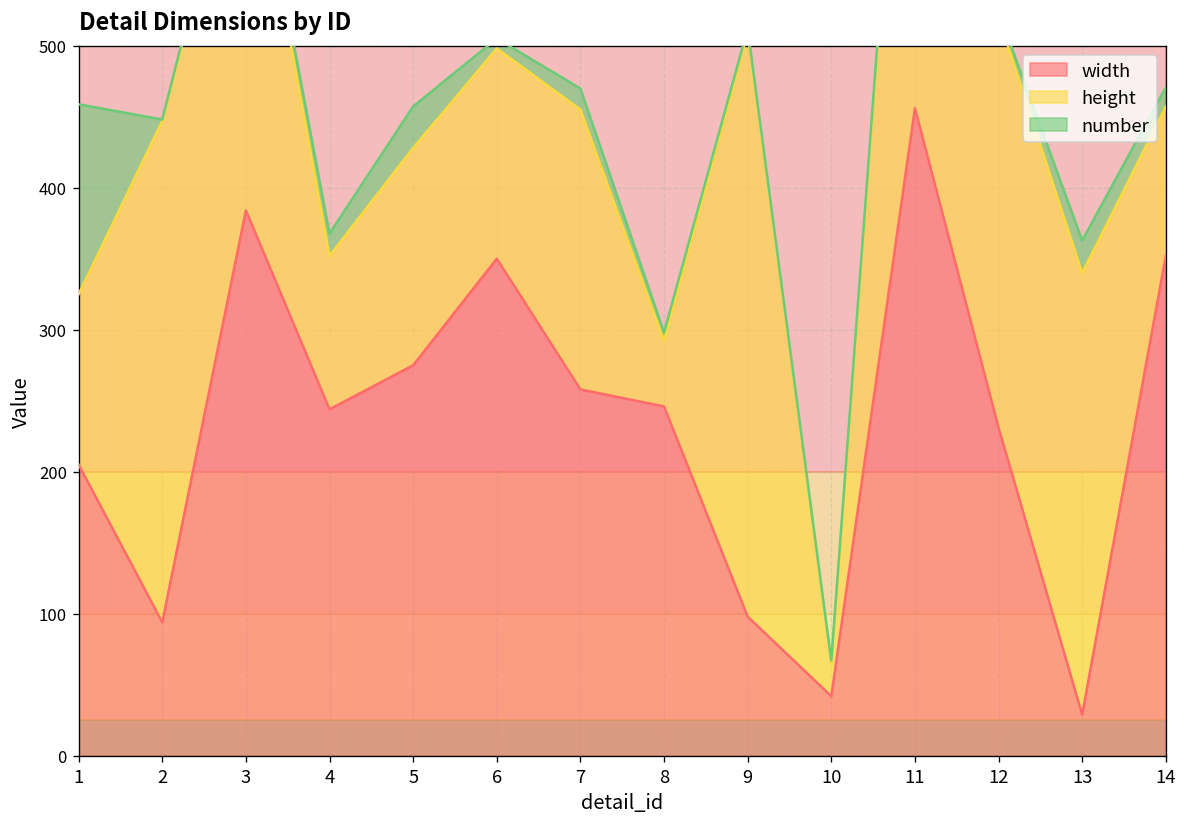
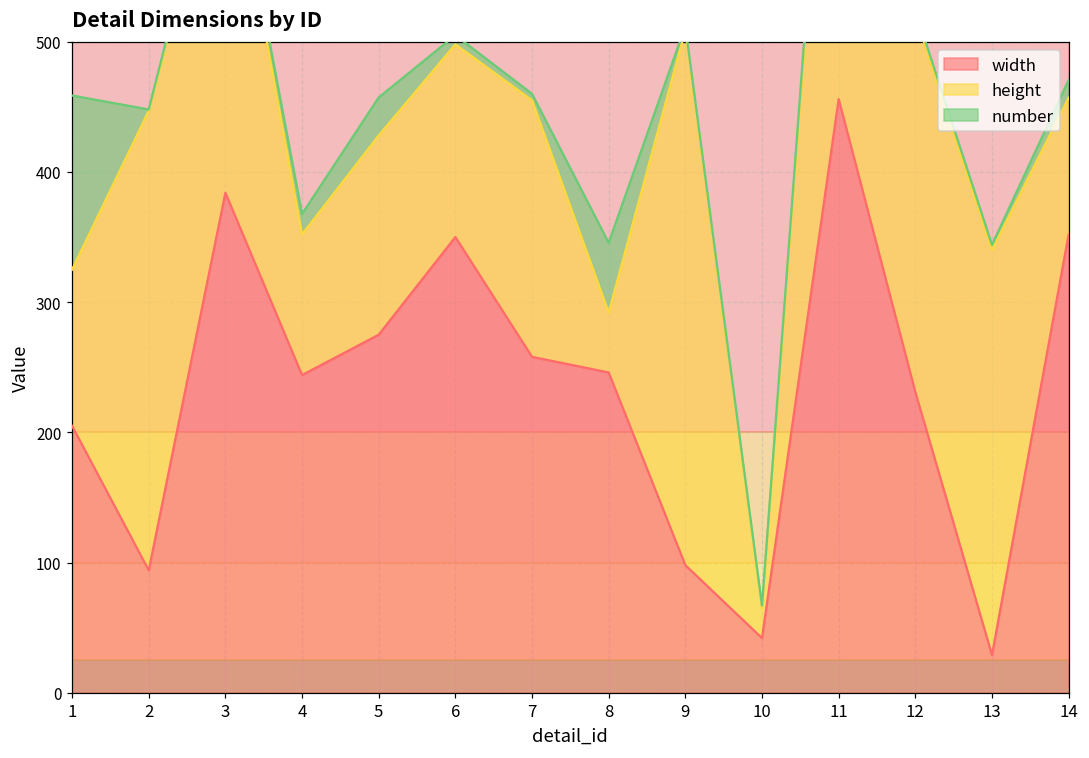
  {
    "width": {
      "1": 205,
      "2": 94,
      "3": 384,
      "4": 244,
      "5": 275,
      "6": 350,
      "7": 258,
      "8": 246,
      "9": 98,
      "10": 42,
      "11": 456,
      "12": 231,
      "13": 29,
      "14": 352
    },
    "height": {
      "1": 120,
      "4": 108,
      "5": 153,
      "6": 148,
      "7": 197,
      "8": 46,
      "13": 311,
      "14": 105
    },
    "number": {
      "1": 134,
      "4": 16,
      "5": 29,
-     "7": 15,
-     "8": 6,
-     "13": 23,
+     "7": 5,
+     "8": 54,
+     "13": 4,
      "14": 14
    }
  }
